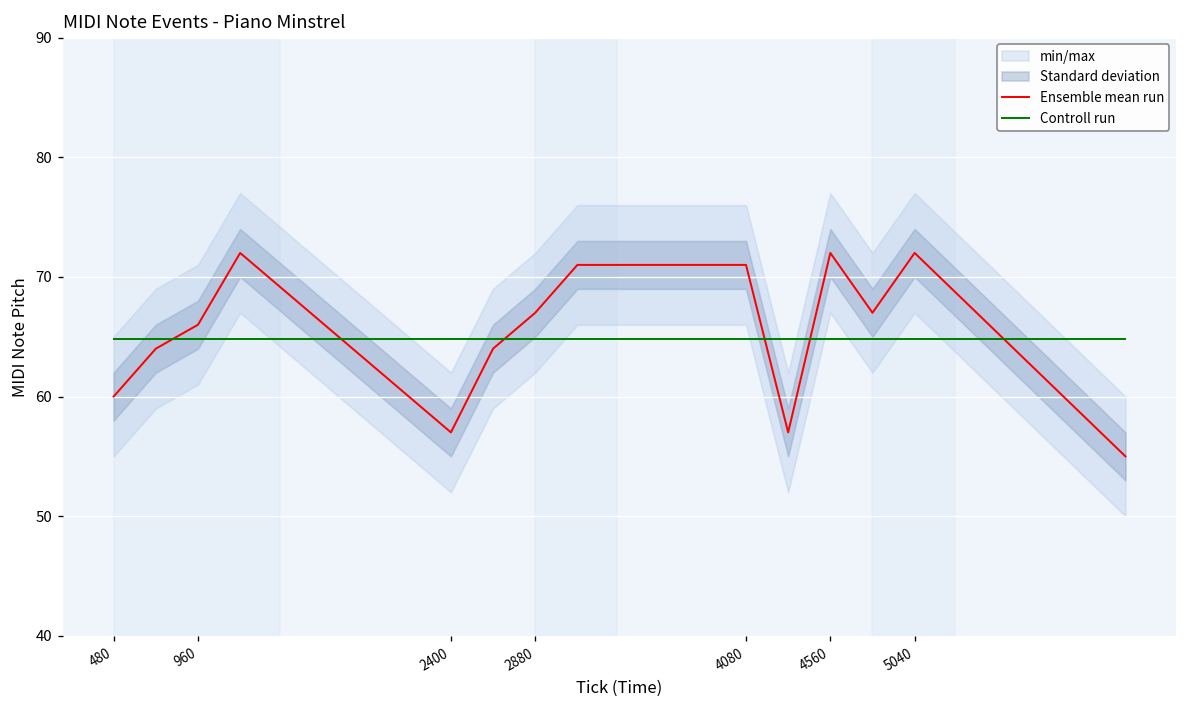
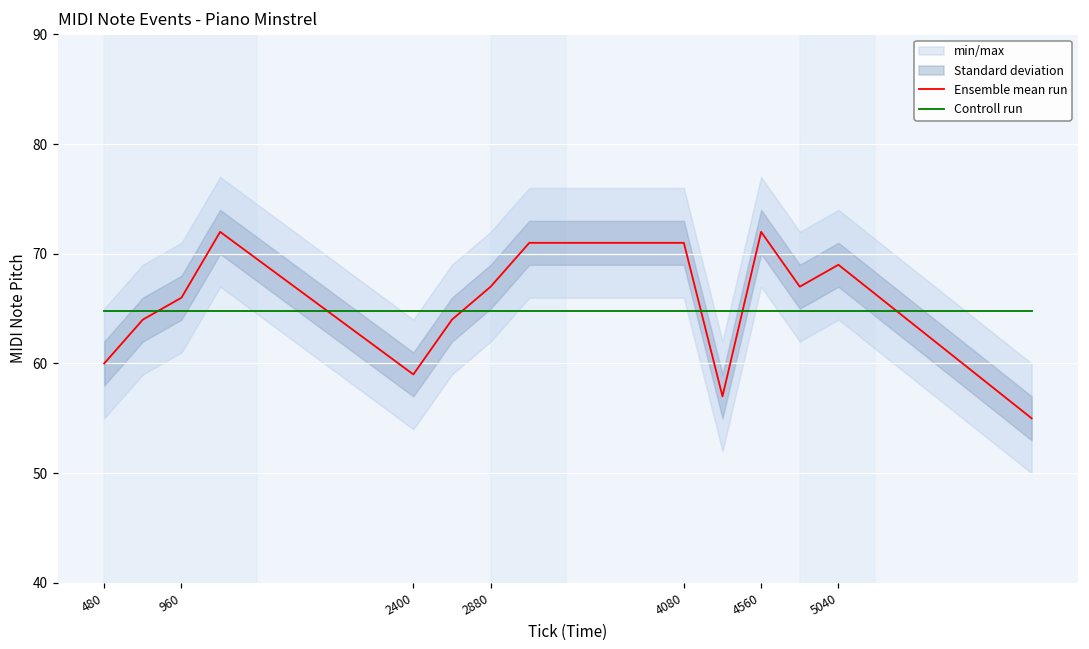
  {
    "Ensemble mean run": {
      "480": 60,
      "960": 66,
-     "2400": 57,
+     "2400": 59,
      "2880": 67,
      "4080": 71,
      "4560": 72,
-     "5040": 72
+     "5040": 69
    },
    "Controll run": {
      "960": 65,
      "2400": 65,
      "2880": 65,
      "4080": 65,
      "4560": 65,
      "5040": 65
    }
  }
